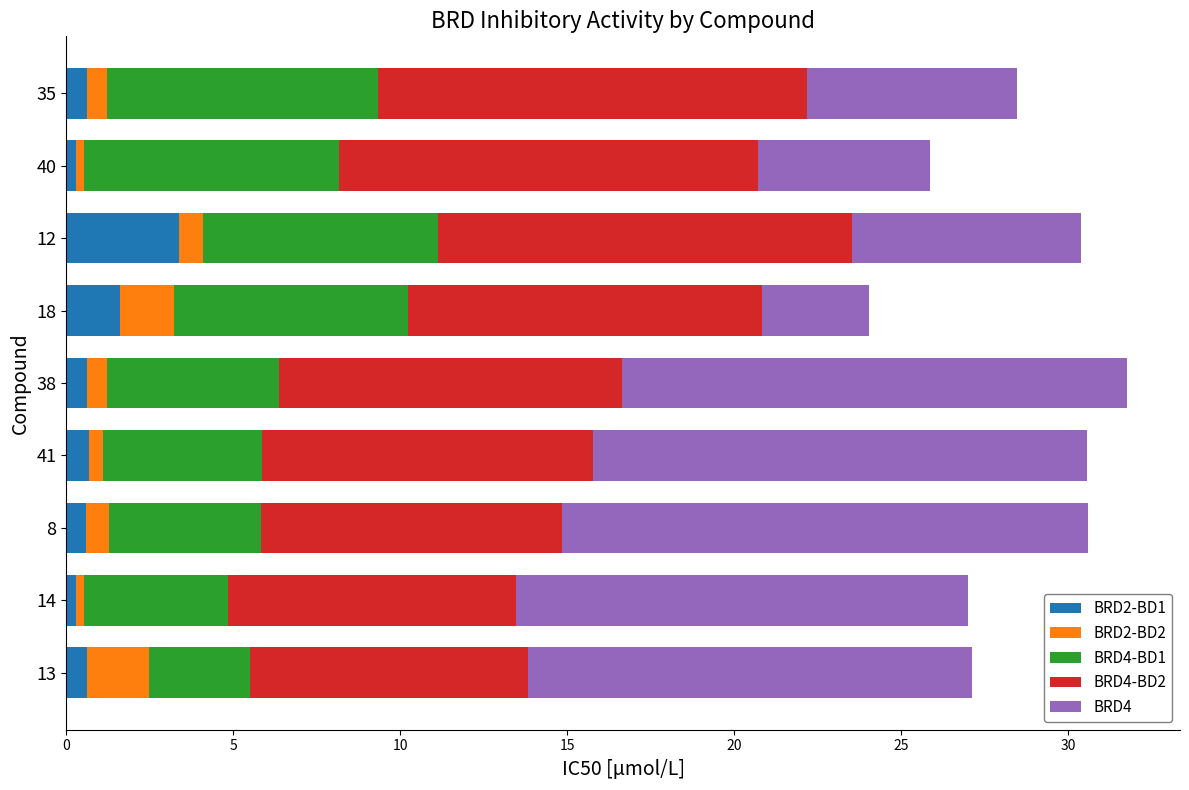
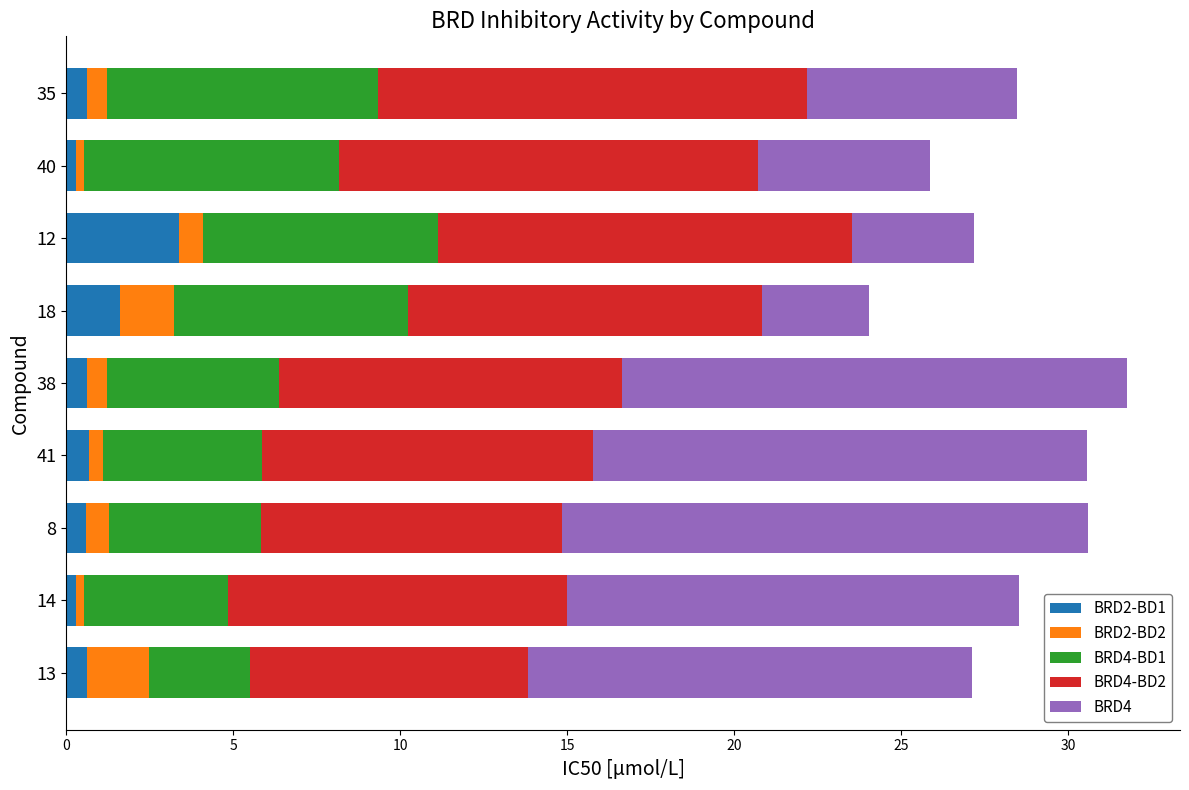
  {
    "BRD2-BD1": {
      "35": 0.6,
      "40": 0.3,
      "12": 3.4,
      "18": 1.6,
      "38": 0.6,
      "41": 0.7,
      "8": 0.6,
      "14": 0.3,
      "13": 0.6
    },
    "BRD2-BD2": {
      "35": 0.6,
      "40": 0.2,
      "12": 0.7,
      "18": 1.6,
      "38": 0.6,
      "41": 0.4,
      "8": 0.7,
      "14": 0.2,
      "13": 1.9
    },
    "BRD4-BD1": {
      "35": 8.1,
      "40": 7.6,
      "12": 7.0,
      "18": 7.0,
      "38": 5.2,
      "41": 4.8,
      "8": 4.5,
      "14": 4.3,
      "13": 3.0
    },
    "BRD4-BD2": {
      "35": 12.9,
      "40": 12.6,
      "12": 12.4,
      "18": 10.6,
      "38": 10.3,
      "41": 9.9,
      "8": 9.0,
-     "14": 8.6,
+     "14": 10.1,
      "13": 8.3
    },
    "BRD4": {
      "35": 6.3,
      "40": 5.2,
-     "12": 6.9,
+     "12": 3.6,
      "18": 3.2,
      "38": 15.1,
      "41": 14.8,
      "8": 15.8,
      "14": 13.6,
      "13": 13.3
    }
  }
